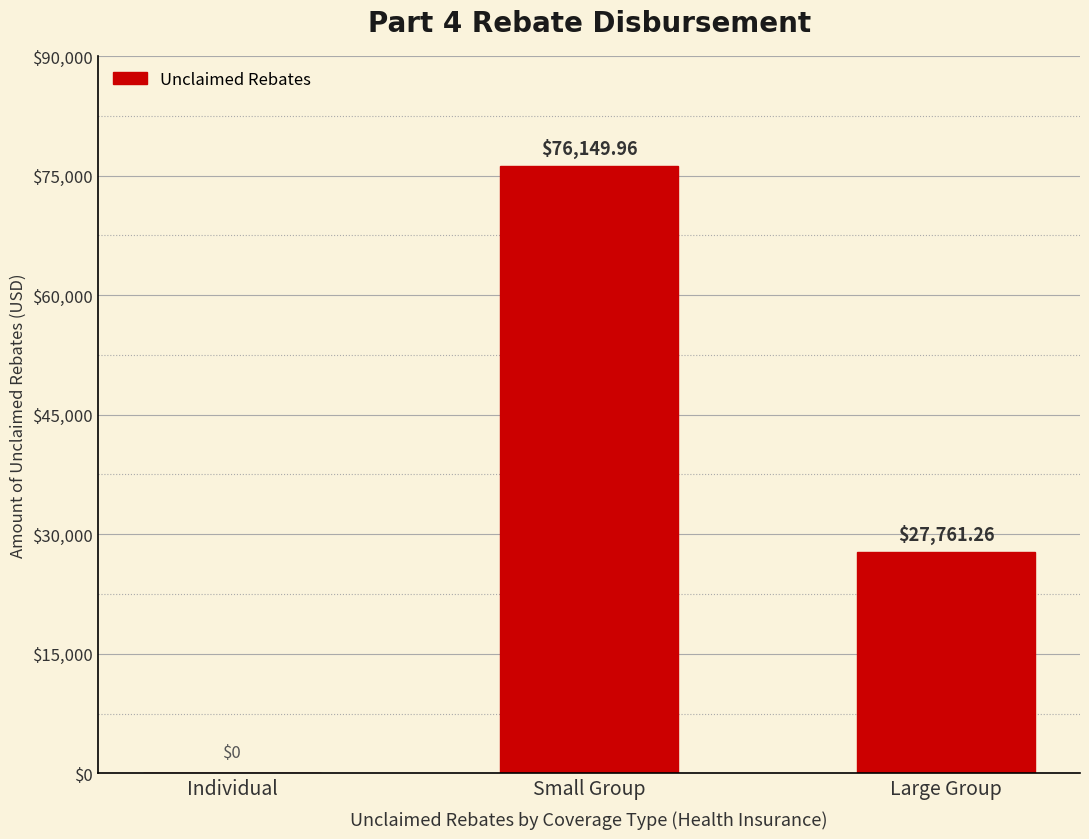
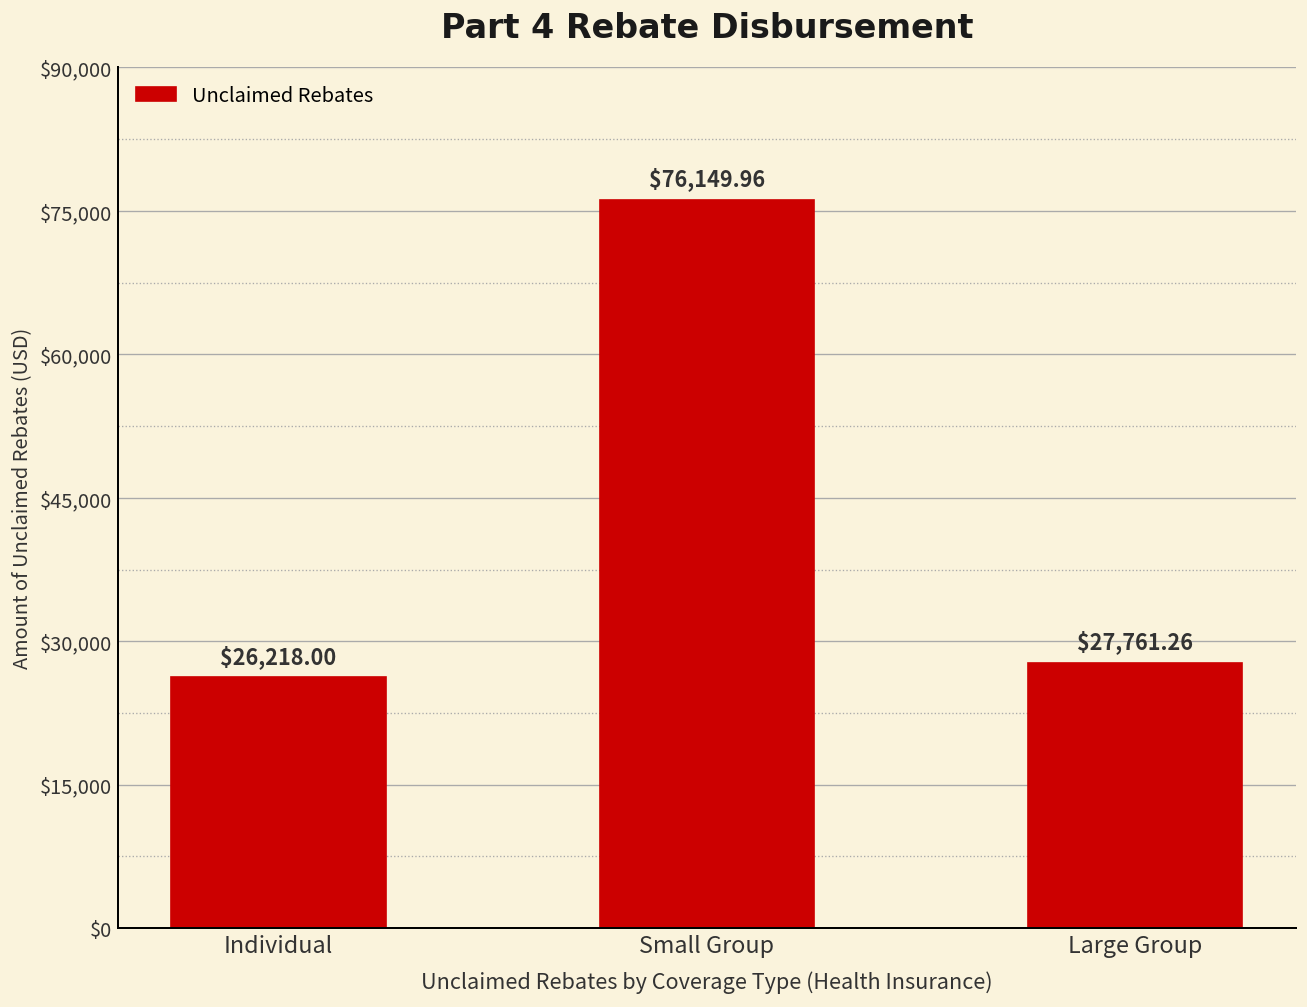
  {
-   "Individual": "$0",
+   "Individual": "$26,218.00",
    "Small Group": "$76,149.96",
    "Large Group": "$27,761.26"
  }
